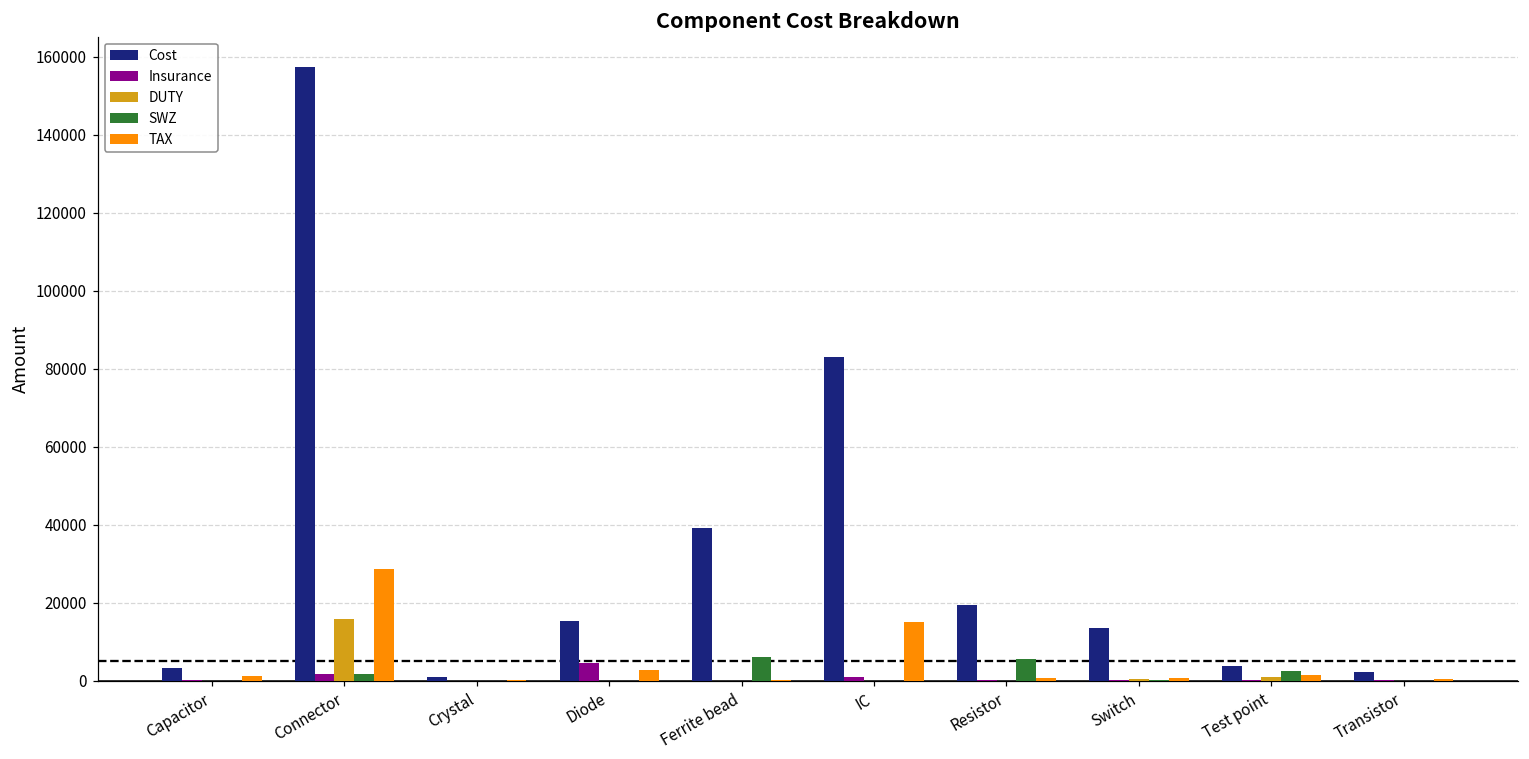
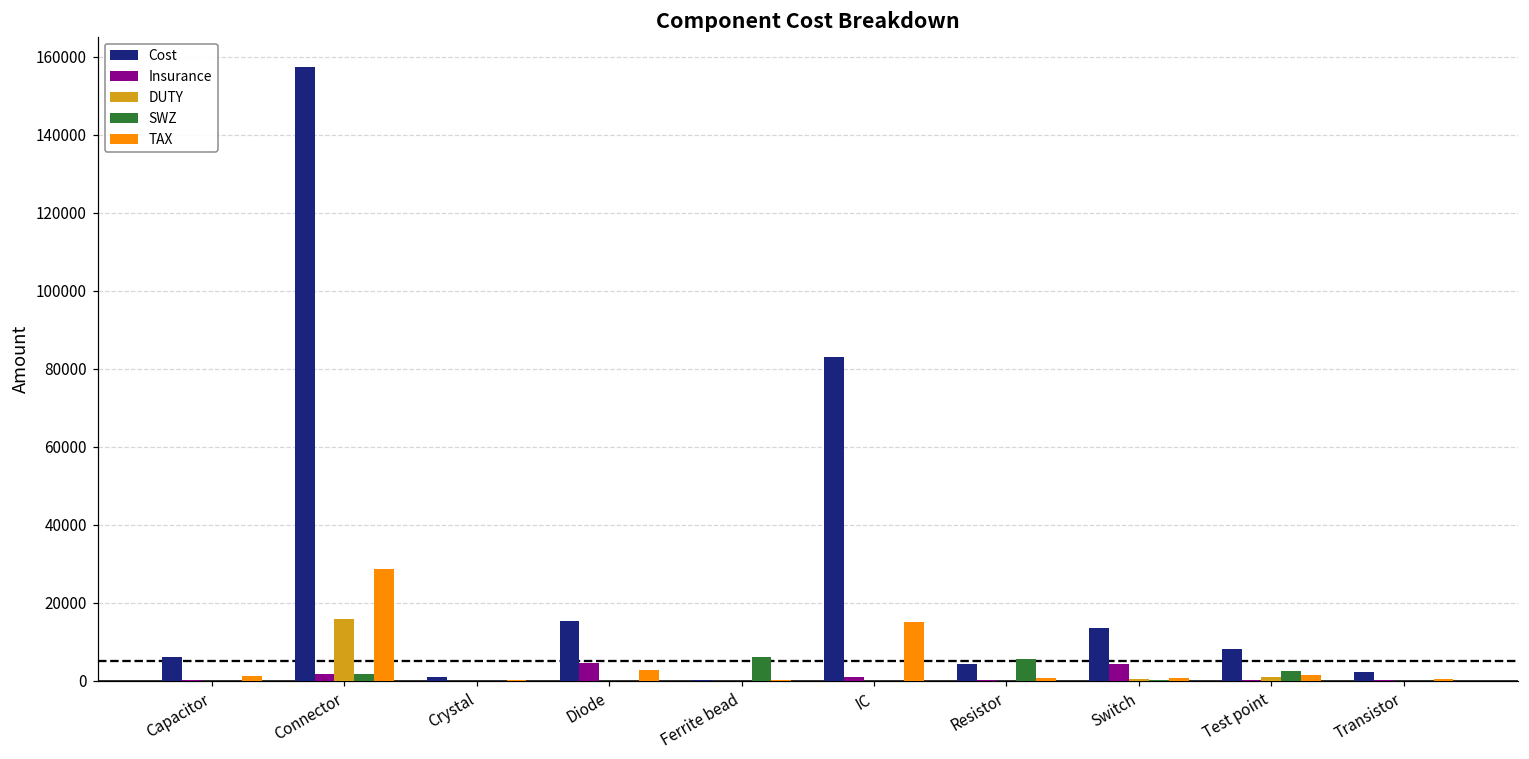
  {
    "Cost": {
-     "Capacitor": 3000,
+     "Capacitor": 6000,
      "Connector": 157000,
      "Crystal": 1000,
      "Diode": 15000,
-     "Ferrite bead": 39000,
+     "Ferrite bead": 0,
      "IC": 83000,
-     "Resistor": 19000,
+     "Resistor": 4000,
      "Switch": 13000,
-     "Test point": 4000,
+     "Test point": 8000,
      "Transistor": 2000
    },
    "Insurance": {
      "Connector": 2000,
      "Diode": 4000,
      "IC": 1000,
-     "Switch": 0
+     "Switch": 4000
    },
    "SWZ": {
      "Capacitor": 0,
      "Connector": 2000,
      "Crystal": 0,
      "Diode": 0,
      "Ferrite bead": 6000,
      "IC": 0,
      "Resistor": 6000,
      "Test point": 3000,
      "Transistor": 0
    }
  }
